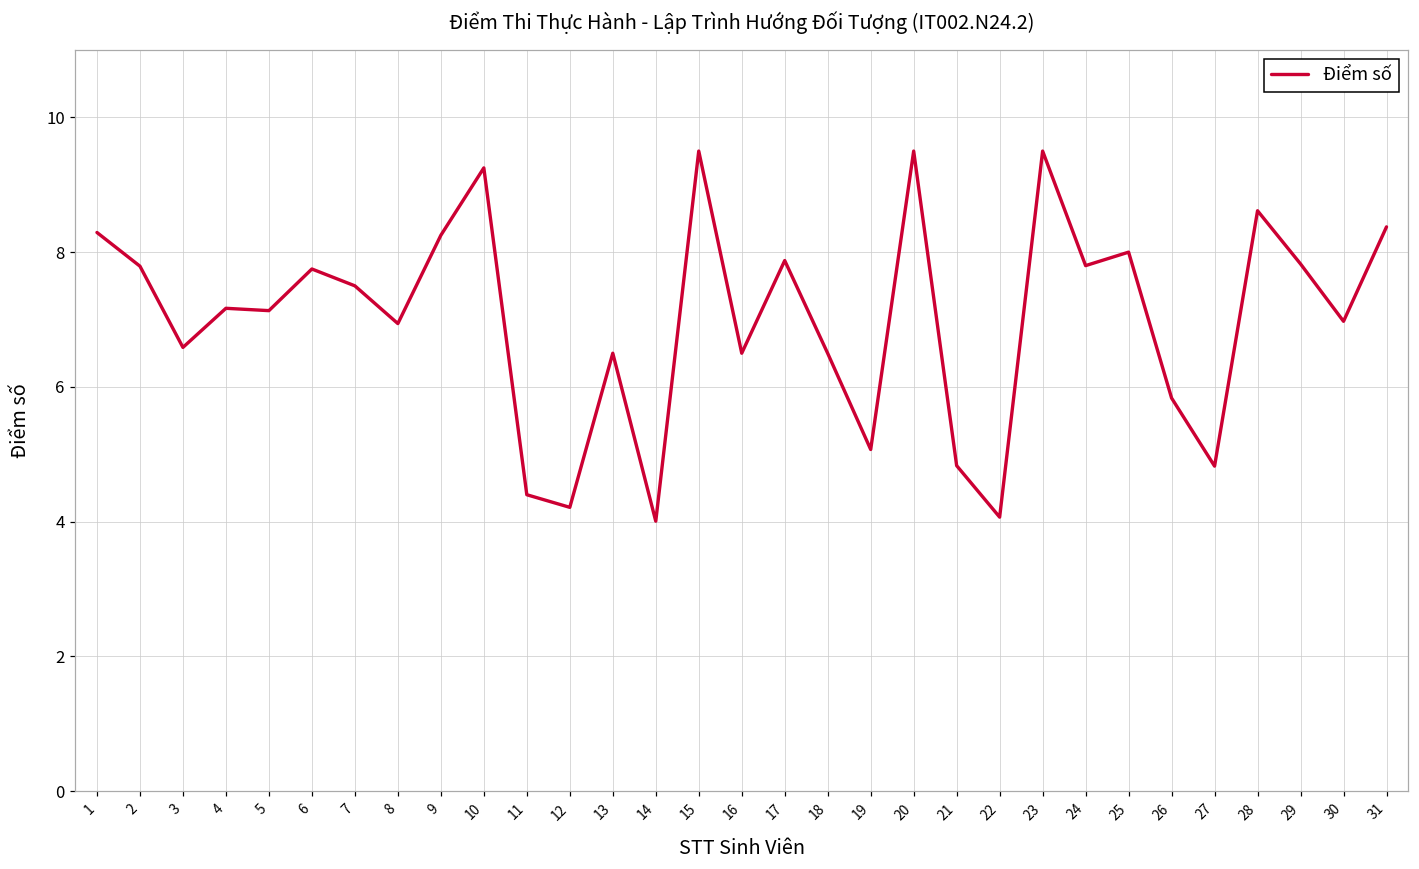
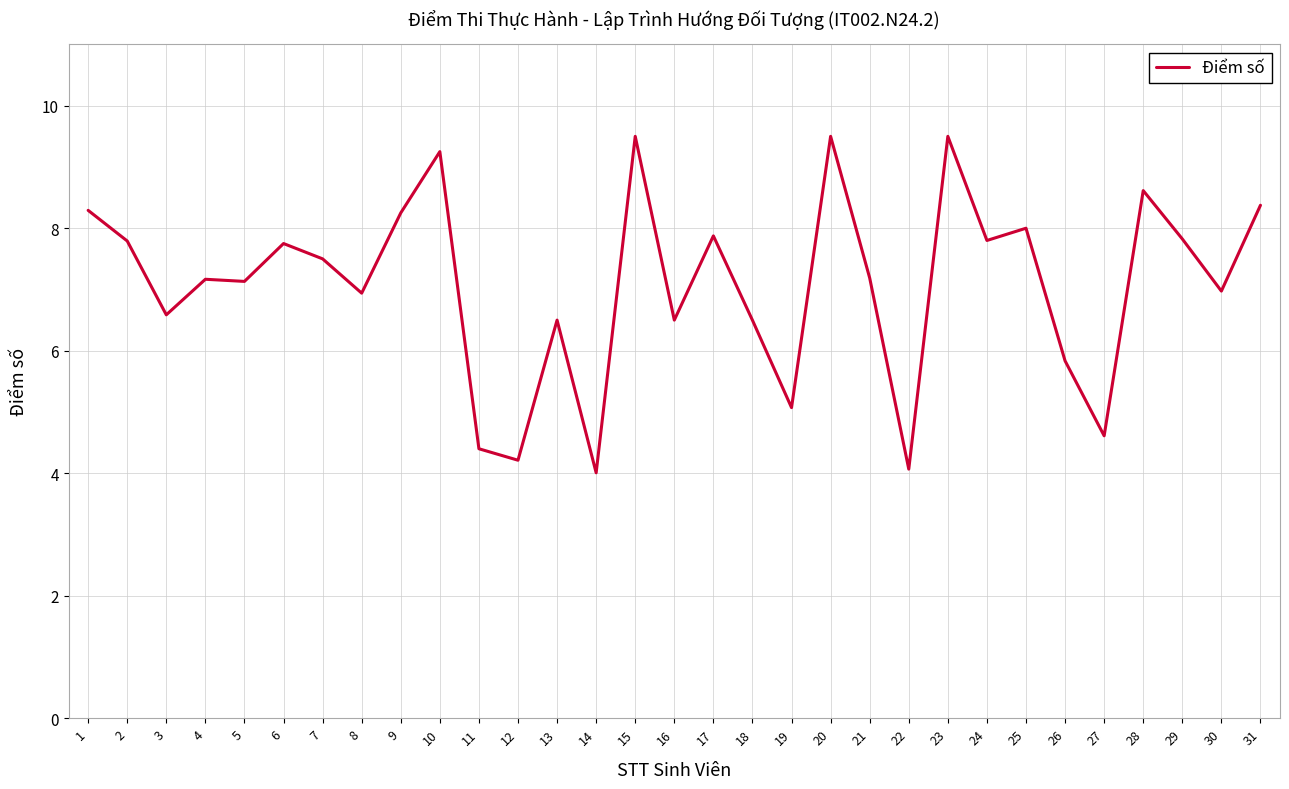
  {
    "1": 8.3,
    "2": 7.8,
    "3": 6.6,
    "4": 7.2,
    "5": 7.1,
    "6": 7.8,
    "7": 7.5,
    "8": 6.9,
    "9": 8.3,
    "10": 9.3,
    "11": 4.4,
    "12": 4.2,
    "13": 6.5,
    "14": 4.0,
    "15": 9.5,
    "16": 6.5,
    "17": 7.9,
    "18": 6.5,
    "19": 5.1,
    "20": 9.5,
-   "21": 4.8,
+   "21": 7.2,
    "22": 4.1,
    "23": 9.5,
    "24": 7.8,
    "25": 8.0,
    "26": 5.8,
-   "27": 4.8,
+   "27": 4.6,
    "28": 8.6,
    "29": 7.8,
    "30": 7.0,
    "31": 8.4
  }
